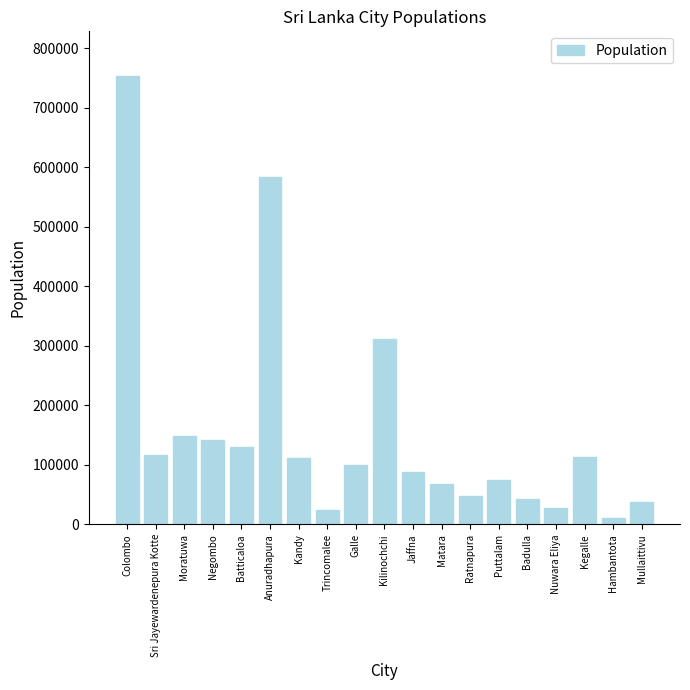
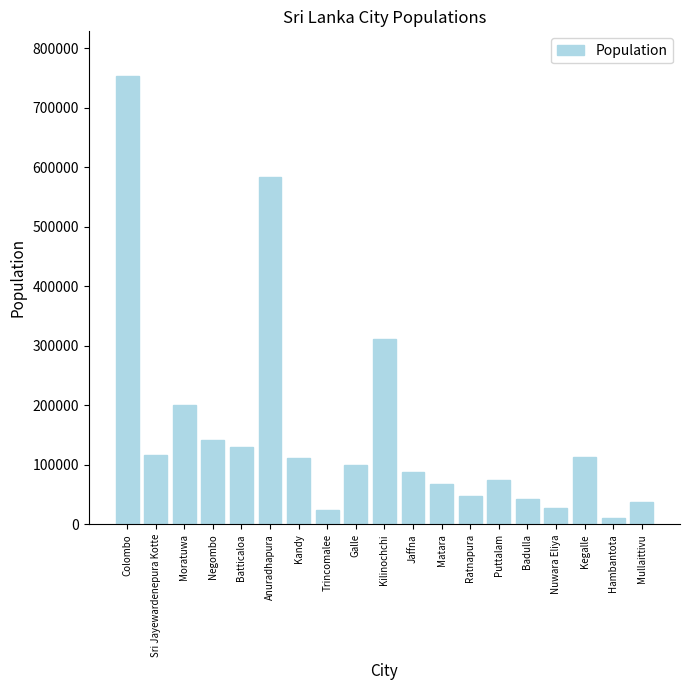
  {
    "Colombo": 750000,
    "Sri Jayewardenepura Kotte": 120000,
-   "Moratuwa": 150000,
+   "Moratuwa": 200000,
    "Negombo": 140000,
    "Batticaloa": 130000,
    "Anuradhapura": 580000,
    "Kandy": 110000,
    "Trincomalee": 20000,
    "Galle": 100000,
    "Kilinochchi": 310000,
    "Jaffna": 90000,
    "Matara": 70000,
    "Ratnapura": 50000,
    "Puttalam": 70000,
    "Badulla": 40000,
    "Nuwara Eliya": 30000,
    "Kegalle": 110000,
    "Hambantota": 10000,
    "Mullaittivu": 40000
  }
